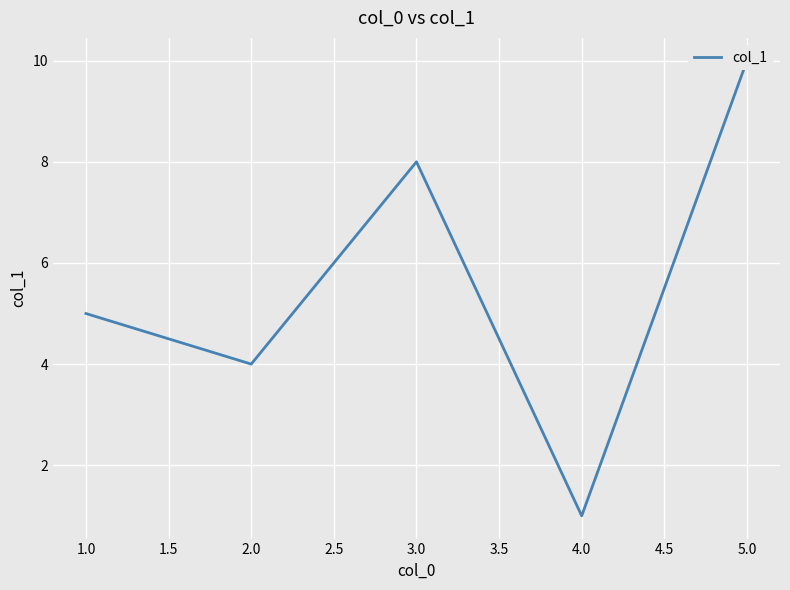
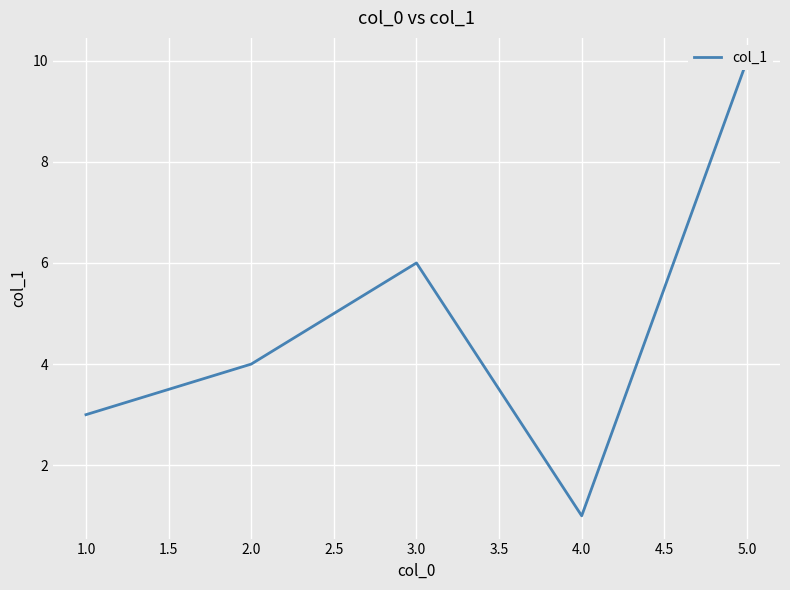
  {
-   "1.0": 5,
+   "1.0": 3,
    "2.0": 4,
-   "3.0": 8,
+   "3.0": 6,
    "4.0": 1
  }
